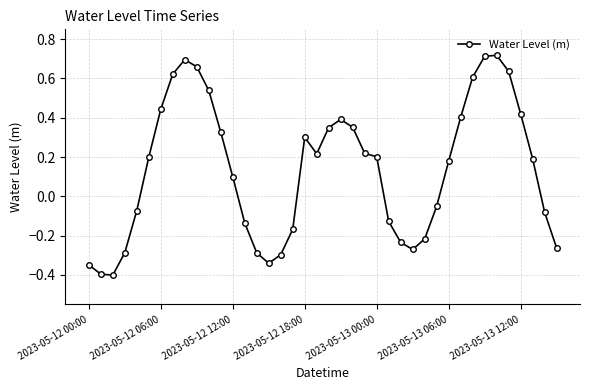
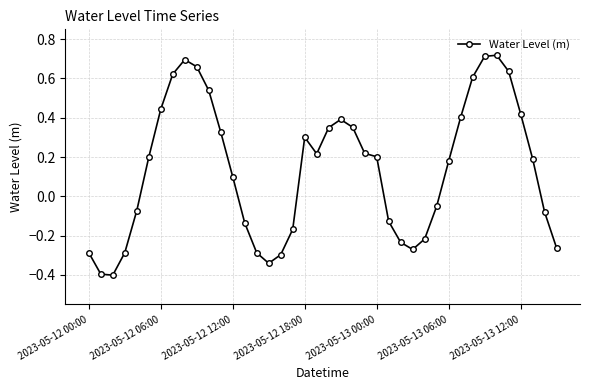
  {
-   "2023-05-12 00:00": -0.35,
+   "2023-05-12 00:00": -0.29,
    "2023-05-12 06:00": 0.44,
    "2023-05-12 12:00": 0.10,
    "2023-05-12 18:00": 0.30,
    "2023-05-13 00:00": 0.20,
    "2023-05-13 06:00": 0.18,
    "2023-05-13 12:00": 0.42
  }
